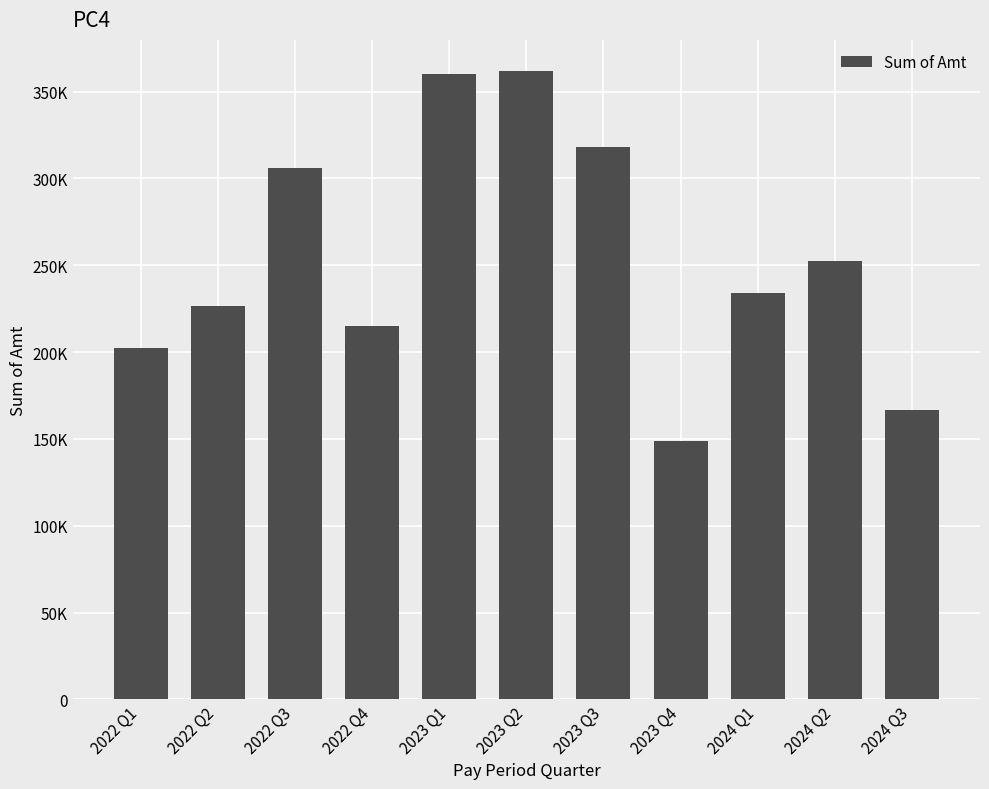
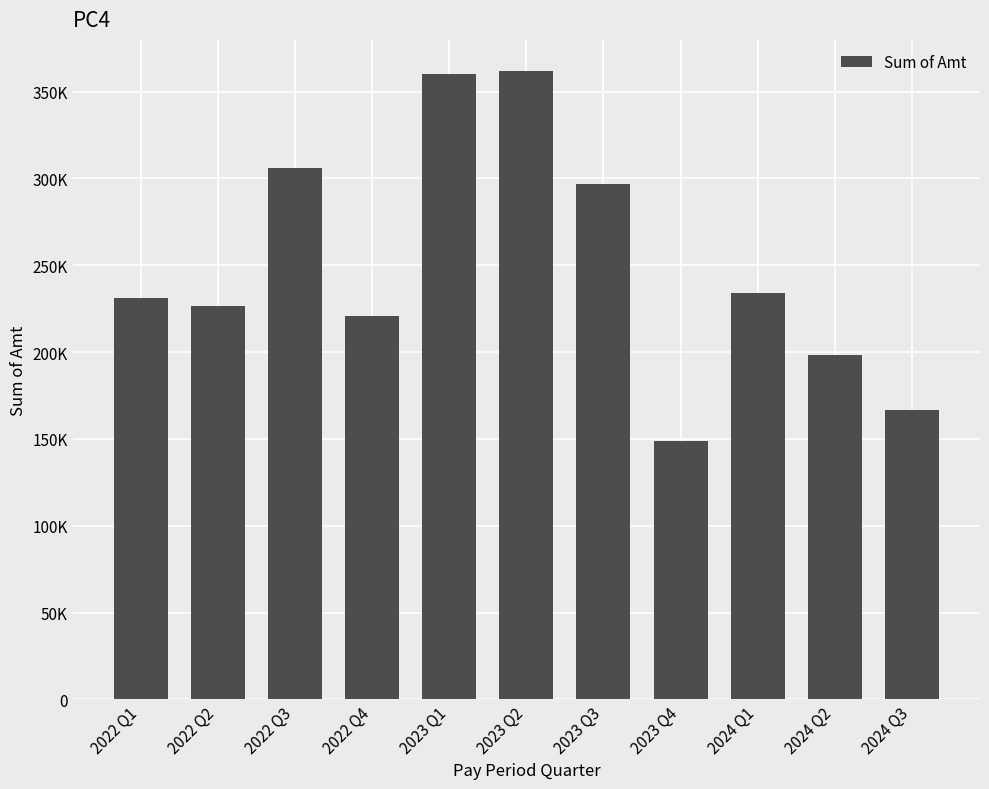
  {
-   "2022 Q1": 202000,
+   "2022 Q1": 231000,
    "2022 Q2": 226000,
    "2022 Q3": 306000,
-   "2022 Q4": 215000,
+   "2022 Q4": 221000,
    "2023 Q1": 360000,
    "2023 Q2": 362000,
-   "2023 Q3": 318000,
+   "2023 Q3": 297000,
    "2023 Q4": 149000,
    "2024 Q1": 234000,
-   "2024 Q2": 253000,
+   "2024 Q2": 198000,
    "2024 Q3": 166000
  }
